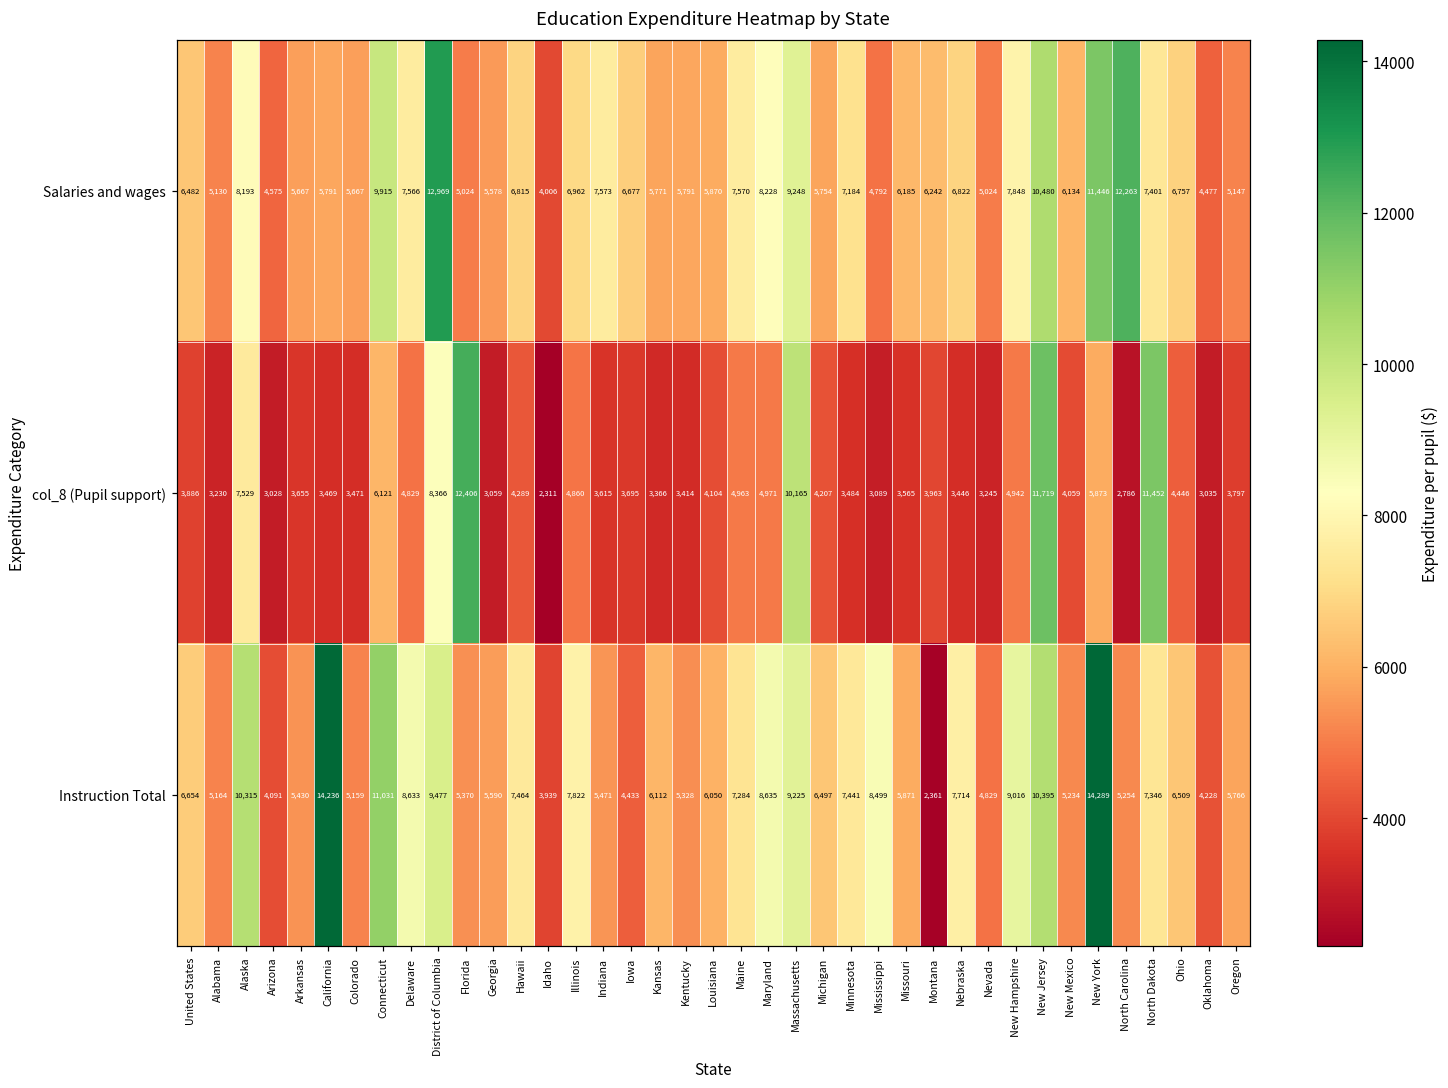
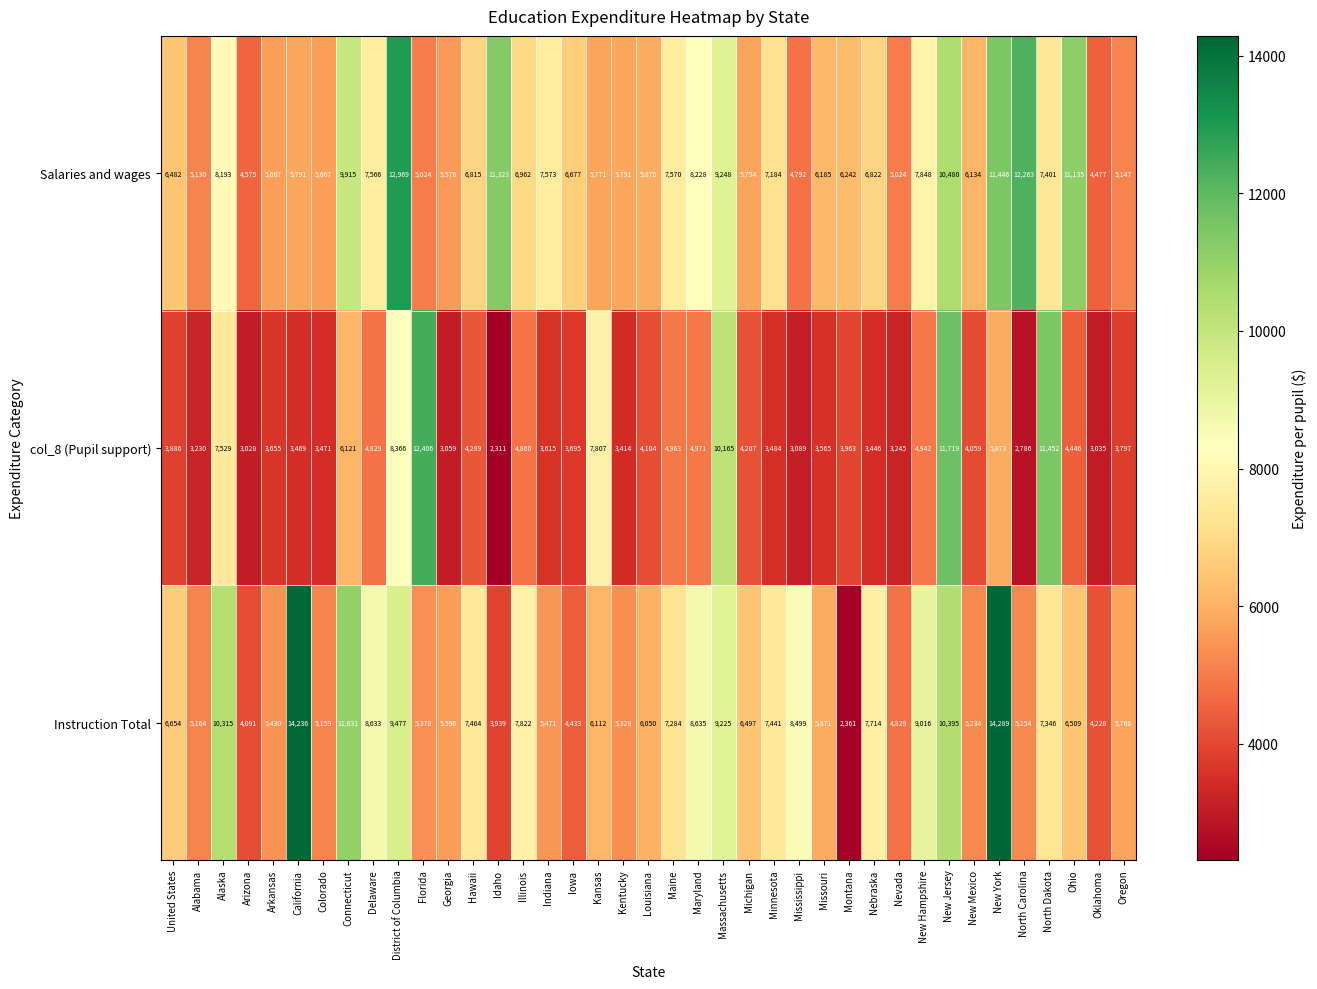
  {
    "Salaries and wages": {
      "United States": "6,482",
      "Alabama": "5,130",
      "Alaska": "8,193",
      "Arizona": "4,575",
      "Arkansas": "5,667",
      "California": "5,791",
      "Colorado": "5,667",
      "Connecticut": "9,915",
      "Delaware": "7,566",
      "District of Columbia": "12,969",
      "Florida": "5,024",
      "Georgia": "5,578",
      "Hawaii": "6,815",
-     "Idaho": "4,006",
+     "Idaho": "11,323",
      "Illinois": "6,962",
      "Indiana": "7,573",
      "Iowa": "6,677",
      "Kansas": "5,771",
      "Kentucky": "5,791",
      "Louisiana": "5,870",
      "Maine": "7,570",
      "Maryland": "8,228",
      "Massachusetts": "9,248",
      "Michigan": "5,754",
      "Minnesota": "7,184",
      "Mississippi": "4,792",
      "Missouri": "6,185",
      "Montana": "6,242",
      "Nebraska": "6,822",
      "Nevada": "5,024",
      "New Hampshire": "7,848",
      "New Jersey": "10,480",
      "New Mexico": "6,134",
      "New York": "11,446",
      "North Carolina": "12,263",
      "North Dakota": "7,401",
-     "Ohio": "6,757",
+     "Ohio": "11,135",
      "Oklahoma": "4,477",
      "Oregon": "5,147"
    },
    "col_8 (Pupil support)": {
      "United States": "3,886",
      "Alabama": "3,230",
      "Alaska": "7,529",
      "Arizona": "3,028",
      "Arkansas": "3,655",
      "California": "3,469",
      "Colorado": "3,471",
      "Connecticut": "6,121",
      "Delaware": "4,829",
      "District of Columbia": "8,366",
      "Florida": "12,406",
      "Georgia": "3,059",
      "Hawaii": "4,289",
      "Idaho": "2,311",
      "Illinois": "4,860",
      "Indiana": "3,615",
      "Iowa": "3,695",
-     "Kansas": "3,366",
+     "Kansas": "7,807",
      "Kentucky": "3,414",
      "Louisiana": "4,104",
      "Maine": "4,963",
      "Maryland": "4,971",
      "Massachusetts": "10,165",
      "Michigan": "4,207",
      "Minnesota": "3,484",
      "Mississippi": "3,089",
      "Missouri": "3,565",
      "Montana": "3,963",
      "Nebraska": "3,446",
      "Nevada": "3,245",
      "New Hampshire": "4,942",
      "New Jersey": "11,719",
      "New Mexico": "4,059",
      "New York": "5,873",
      "North Carolina": "2,786",
      "North Dakota": "11,452",
      "Ohio": "4,446",
      "Oklahoma": "3,035",
      "Oregon": "3,797"
    },
    "Instruction Total": {
      "United States": "6,654",
      "Alabama": "5,164",
      "Alaska": "10,315",
      "Arizona": "4,091",
      "Arkansas": "5,430",
      "California": "14,236",
      "Colorado": "5,159",
      "Connecticut": "11,031",
      "Delaware": "8,633",
      "District of Columbia": "9,477",
      "Florida": "5,370",
      "Georgia": "5,590",
      "Hawaii": "7,464",
      "Idaho": "3,939",
      "Illinois": "7,822",
      "Indiana": "5,471",
      "Iowa": "4,433",
      "Kansas": "6,112",
      "Kentucky": "5,328",
      "Louisiana": "6,050",
      "Maine": "7,284",
      "Maryland": "8,635",
      "Massachusetts": "9,225",
      "Michigan": "6,497",
      "Minnesota": "7,441",
      "Mississippi": "8,499",
      "Missouri": "5,871",
      "Montana": "2,361",
      "Nebraska": "7,714",
      "Nevada": "4,829",
      "New Hampshire": "9,016",
      "New Jersey": "10,395",
      "New Mexico": "5,234",
      "New York": "14,289",
      "North Carolina": "5,254",
      "North Dakota": "7,346",
      "Ohio": "6,509",
      "Oklahoma": "4,228",
      "Oregon": "5,766"
    }
  }
